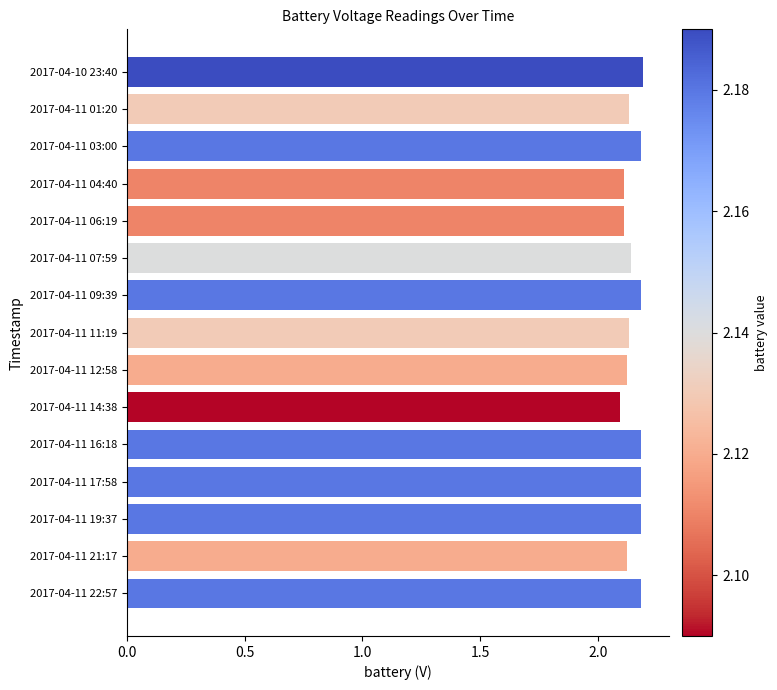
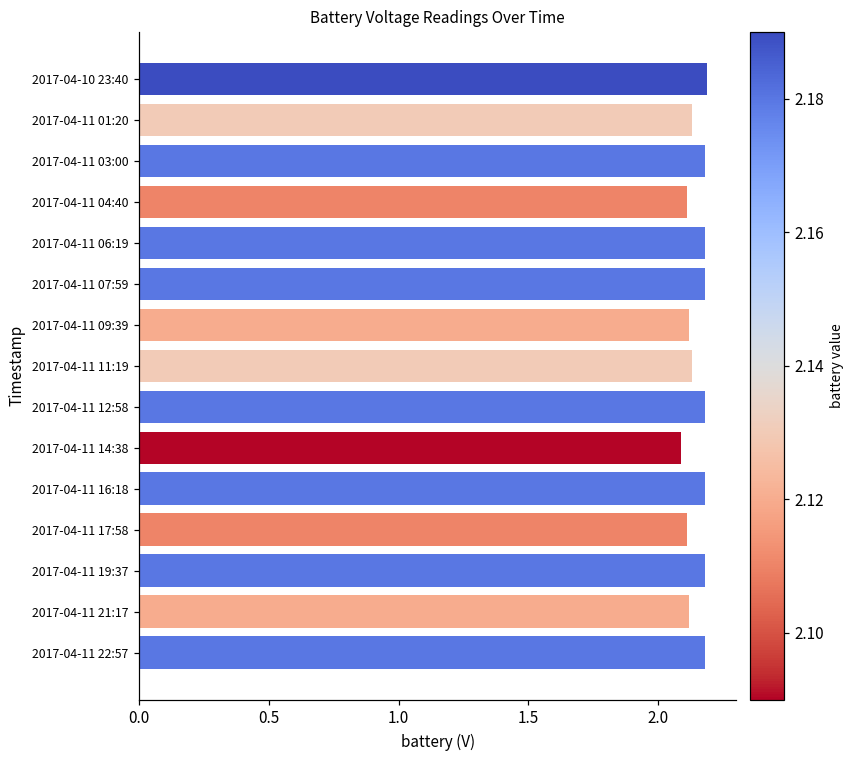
  {
    "2017-04-10 23:40": 2.19,
    "2017-04-11 01:20": 2.13,
    "2017-04-11 03:00": 2.18,
    "2017-04-11 04:40": 2.11,
-   "2017-04-11 06:19": 2.11,
-   "2017-04-11 07:59": 2.14,
-   "2017-04-11 09:39": 2.18,
+   "2017-04-11 06:19": 2.18,
+   "2017-04-11 07:59": 2.18,
+   "2017-04-11 09:39": 2.12,
    "2017-04-11 11:19": 2.13,
-   "2017-04-11 12:58": 2.12,
+   "2017-04-11 12:58": 2.18,
    "2017-04-11 14:38": 2.09,
    "2017-04-11 16:18": 2.18,
-   "2017-04-11 17:58": 2.18,
+   "2017-04-11 17:58": 2.11,
    "2017-04-11 19:37": 2.18,
    "2017-04-11 21:17": 2.12,
    "2017-04-11 22:57": 2.18
  }
